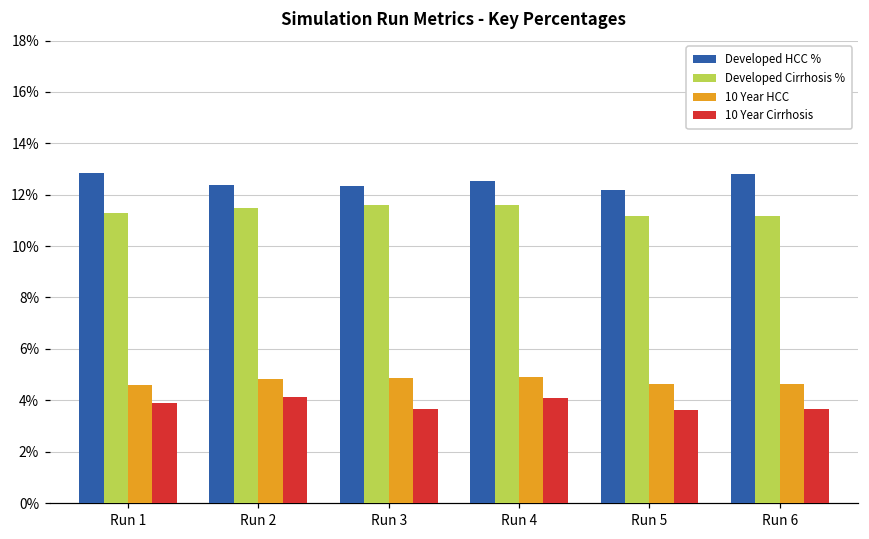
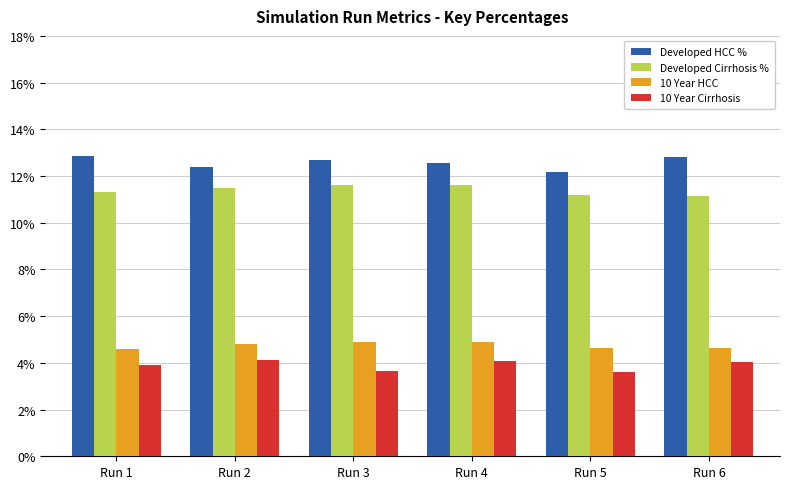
  {
    "Developed HCC %": {
      "Run 1": "12.8%",
      "Run 2": "12.4%",
-     "Run 3": "12.3%",
+     "Run 3": "12.7%",
      "Run 4": "12.5%",
      "Run 5": "12.2%",
      "Run 6": "12.8%"
    },
    "Developed Cirrhosis %": {
      "Run 1": "11.3%",
      "Run 2": "11.5%",
      "Run 3": "11.6%",
      "Run 4": "11.6%",
      "Run 5": "11.2%",
      "Run 6": "11.2%"
    },
    "10 Year HCC": {
      "Run 1": "4.6%",
      "Run 2": "4.8%",
      "Run 3": "4.9%",
      "Run 4": "4.9%",
      "Run 5": "4.6%",
      "Run 6": "4.6%"
    },
    "10 Year Cirrhosis": {
      "Run 1": "3.9%",
      "Run 2": "4.1%",
      "Run 3": "3.7%",
      "Run 4": "4.1%",
      "Run 5": "3.6%",
-     "Run 6": "3.7%"
+     "Run 6": "4.0%"
    }
  }
